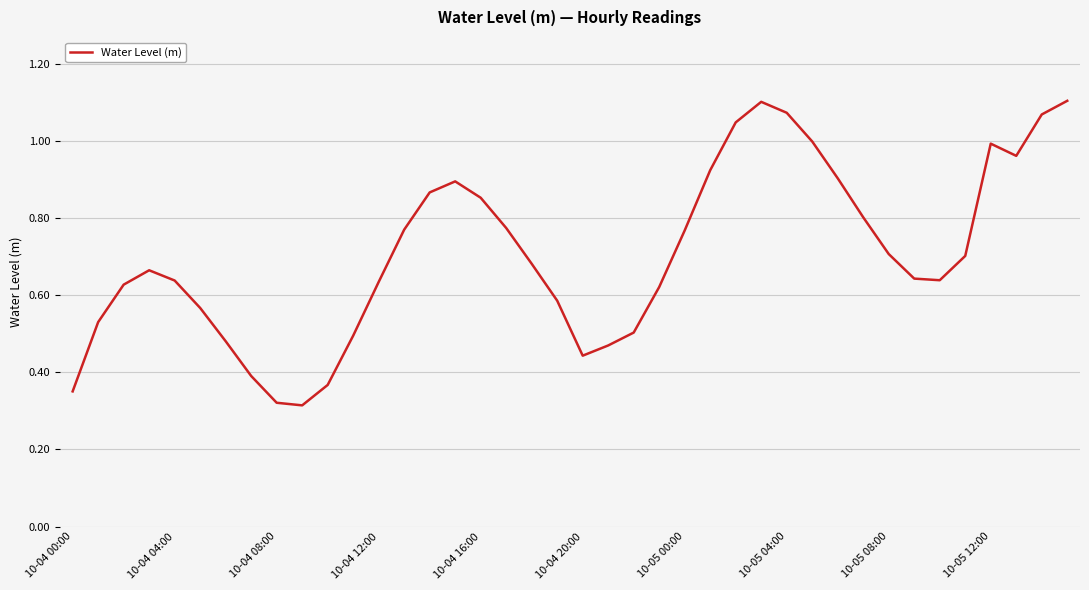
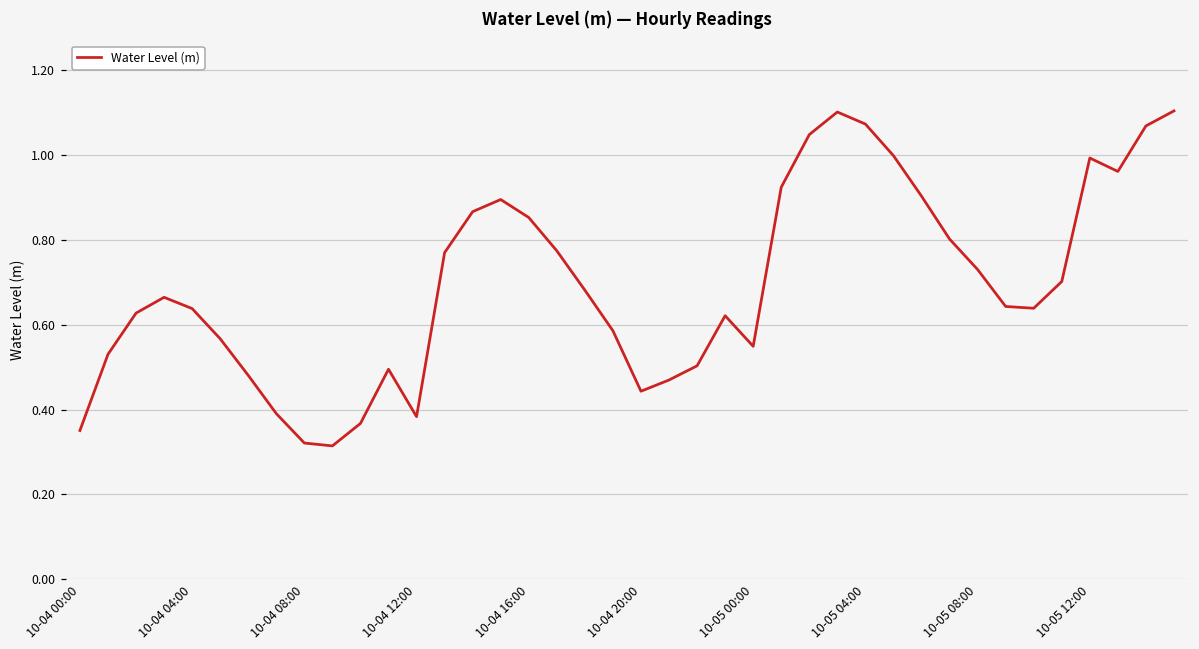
  {
    "10-04 00:00": 0.35,
    "10-04 04:00": 0.64,
    "10-04 08:00": 0.32,
-   "10-04 12:00": 0.63,
+   "10-04 12:00": 0.38,
    "10-04 16:00": 0.85,
    "10-04 20:00": 0.44,
-   "10-05 00:00": 0.77,
+   "10-05 00:00": 0.55,
    "10-05 04:00": 1.07,
-   "10-05 08:00": 0.71,
+   "10-05 08:00": 0.73,
    "10-05 12:00": 0.99
  }
